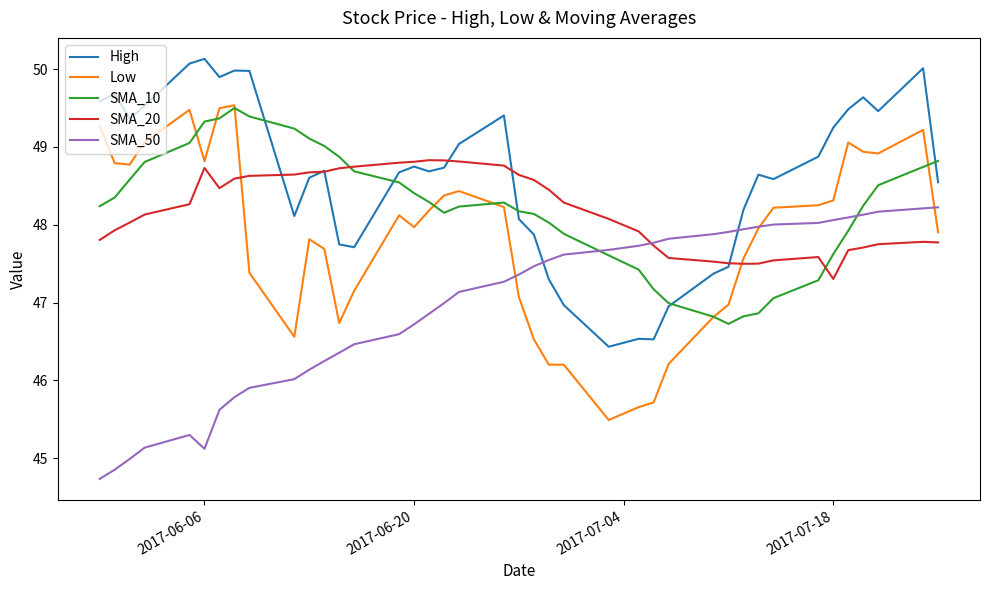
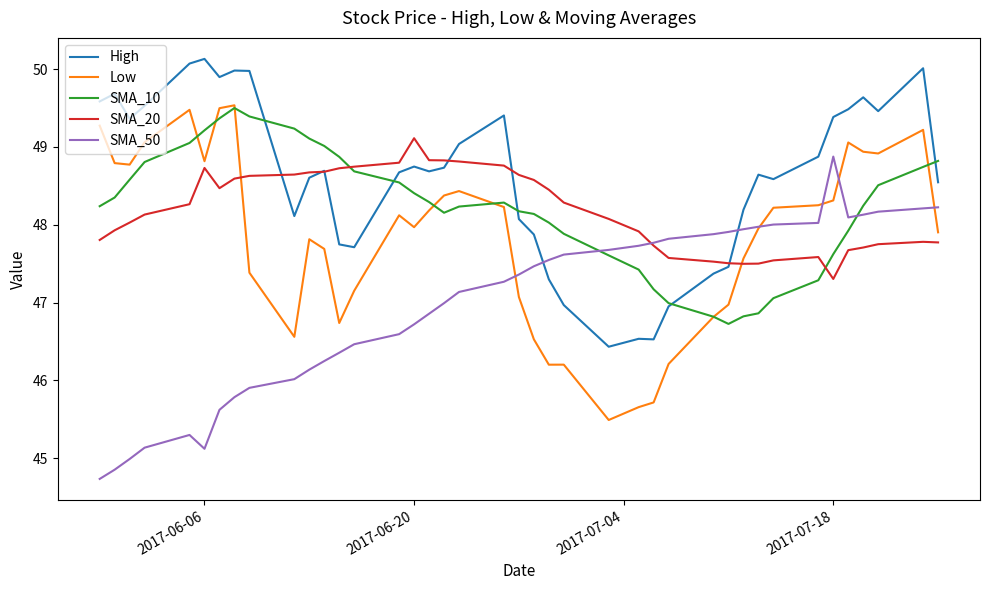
  {
    "High": {
      "2017-06-06": 50.1,
      "2017-06-20": 48.7,
-     "2017-07-18": 49.2
+     "2017-07-18": 49.4
    },
    "Low": {
      "2017-06-06": 48.8,
      "2017-06-20": 48.0,
      "2017-07-18": 48.3
    },
    "SMA_10": {
-     "2017-06-06": 49.3,
+     "2017-06-06": 49.2,
      "2017-06-20": 48.4,
      "2017-07-18": 47.6
    },
    "SMA_20": {
      "2017-06-06": 48.7,
-     "2017-06-20": 48.8,
+     "2017-06-20": 49.1,
      "2017-07-18": 47.3
    },
    "SMA_50": {
      "2017-06-06": 45.1,
      "2017-06-20": 46.7,
-     "2017-07-18": 48.1
+     "2017-07-18": 48.9
    }
  }
